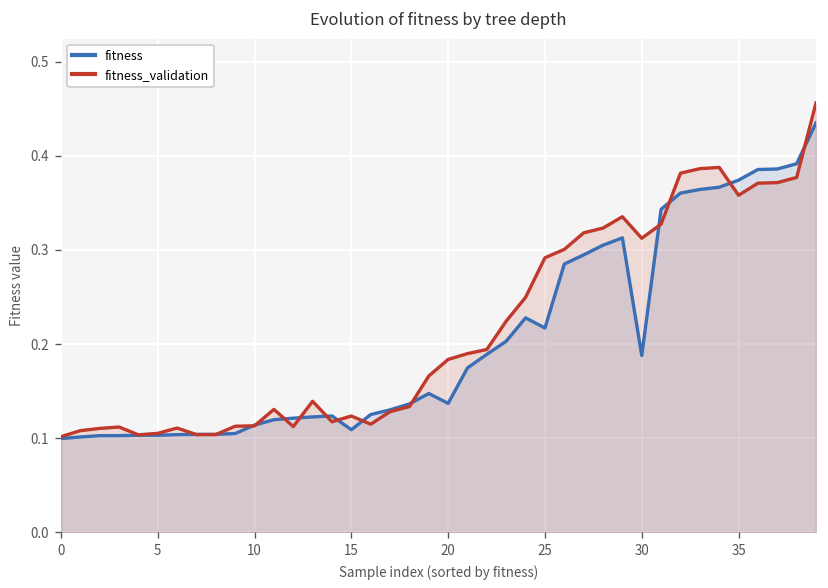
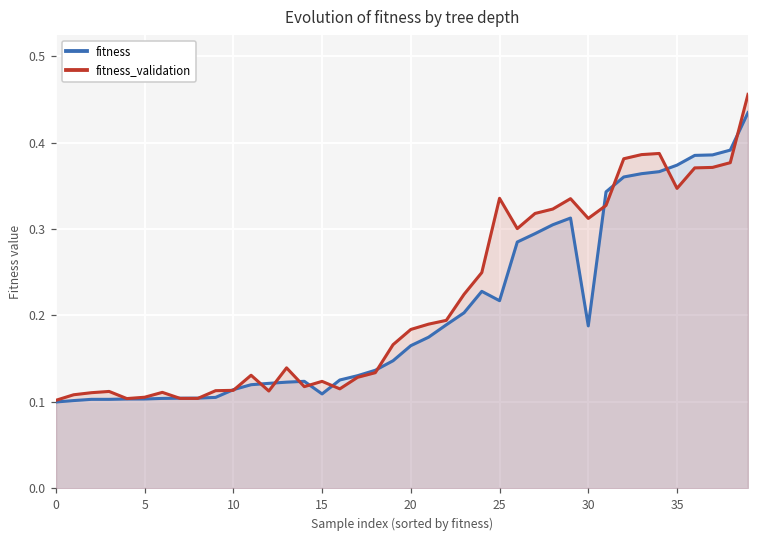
  {
    "fitness": {
      "15": 0.11,
-     "20": 0.14,
+     "20": 0.16,
      "25": 0.22,
      "30": 0.19,
      "35": 0.37
    },
    "fitness_validation": {
      "15": 0.12,
      "20": 0.18,
-     "25": 0.29,
+     "25": 0.34,
      "30": 0.31,
-     "35": 0.36
+     "35": 0.35
    }
  }
